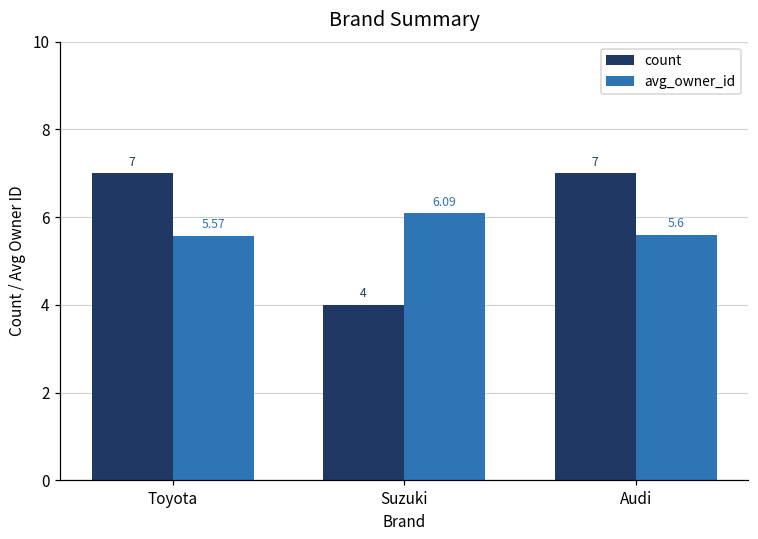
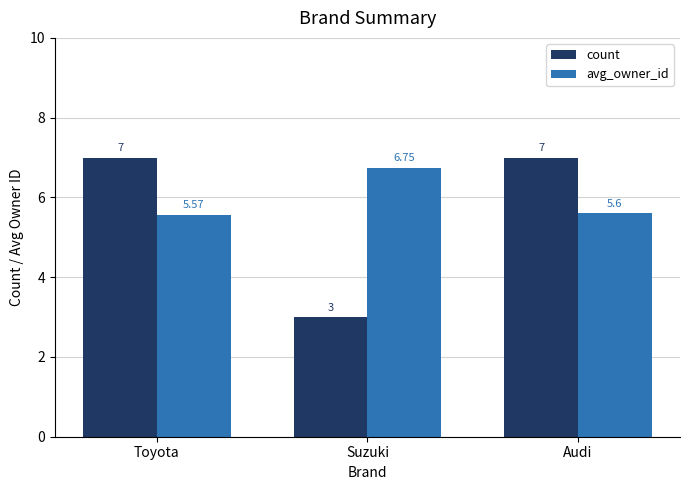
  {
    "count": {
      "Toyota": 7,
-     "Suzuki": 4,
+     "Suzuki": 3,
      "Audi": 7
    },
    "avg_owner_id": {
      "Toyota": 5.57,
-     "Suzuki": 6.09,
+     "Suzuki": 6.75,
      "Audi": 5.6
    }
  }
